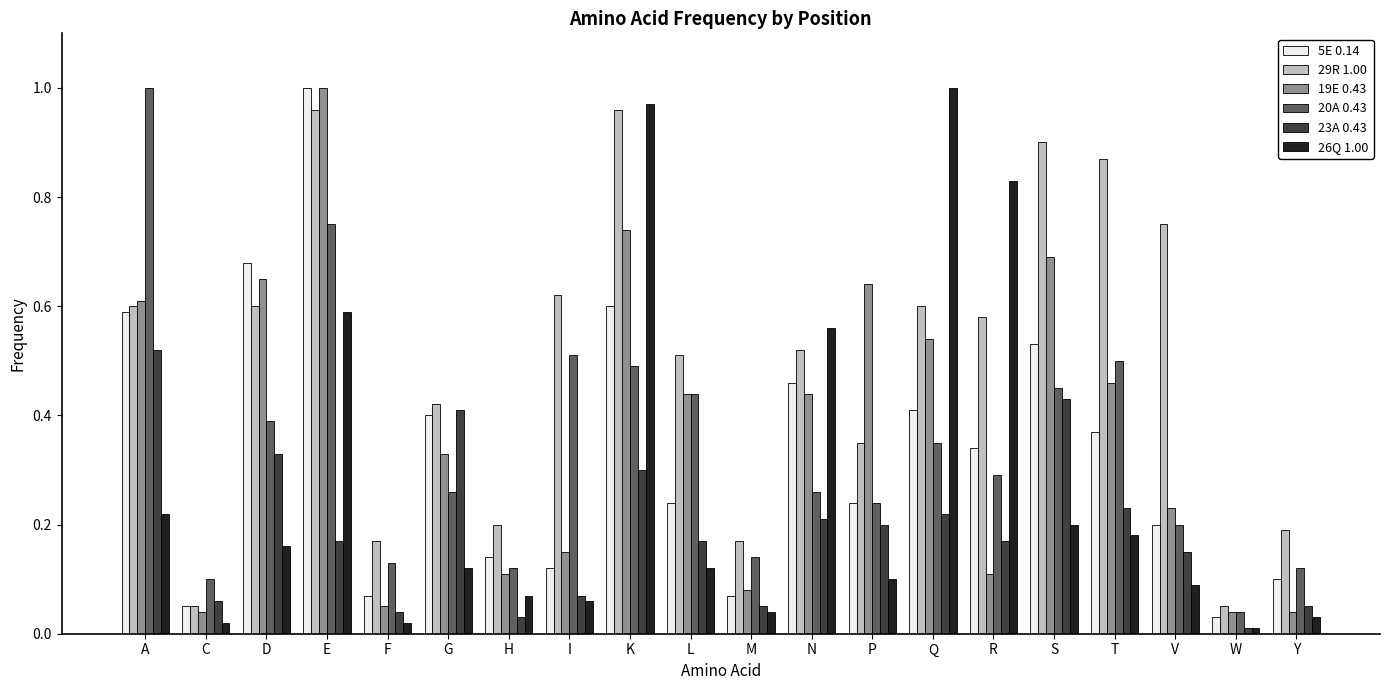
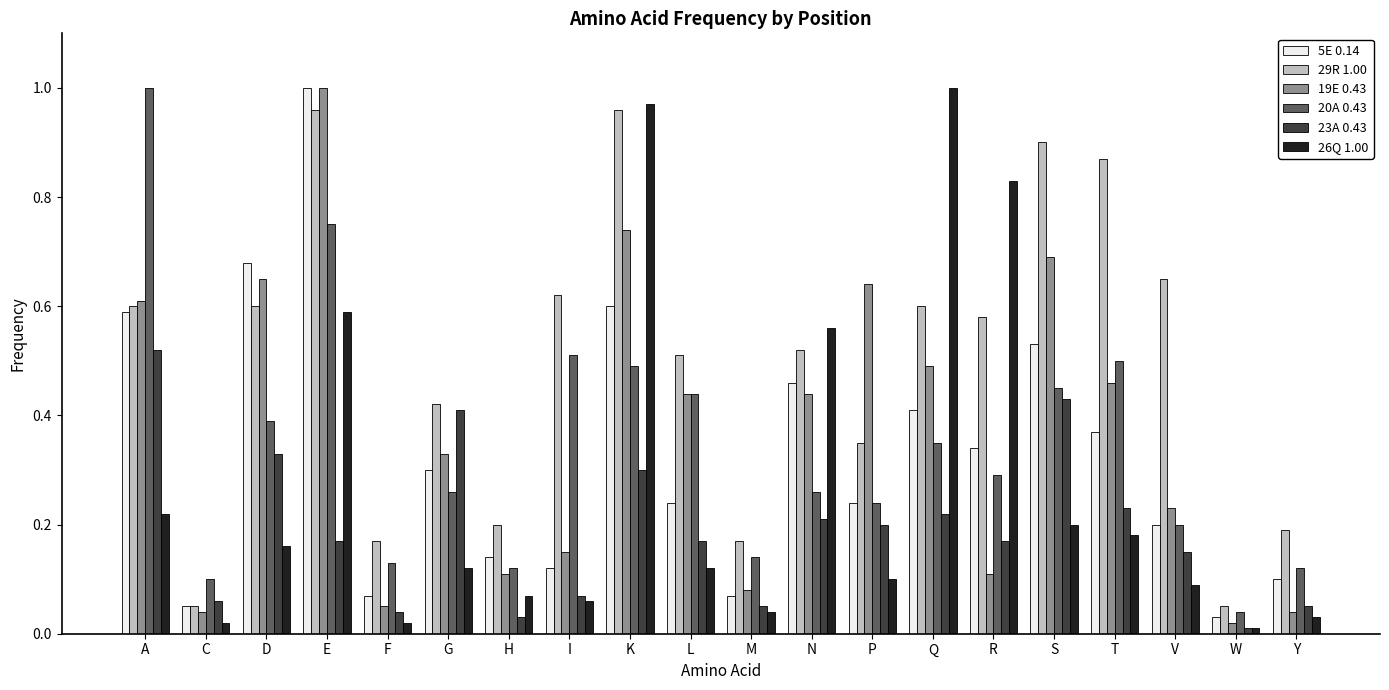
  {
    "5E 0.14": {
      "A": 0.59,
      "C": 0.05,
      "D": 0.68,
      "E": 1.0,
      "F": 0.07,
-     "G": 0.4,
+     "G": 0.3,
      "H": 0.14,
      "I": 0.12,
      "K": 0.6,
      "L": 0.24,
      "M": 0.07,
      "N": 0.46,
      "P": 0.24,
      "Q": 0.41,
      "R": 0.34,
      "S": 0.53,
      "T": 0.37,
      "V": 0.2,
      "W": 0.03,
      "Y": 0.1
    },
    "29R 1.00": {
      "A": 0.60,
      "C": 0.05,
      "D": 0.60,
      "E": 0.96,
      "F": 0.17,
      "G": 0.42,
      "H": 0.20,
      "I": 0.62,
      "K": 0.96,
      "L": 0.51,
      "M": 0.17,
      "N": 0.52,
      "P": 0.35,
      "Q": 0.60,
      "R": 0.58,
      "S": 0.90,
      "T": 0.87,
-     "V": 0.75,
+     "V": 0.65,
      "W": 0.05,
      "Y": 0.19
    },
    "19E 0.43": {
      "A": 0.61,
      "C": 0.04,
      "D": 0.65,
      "E": 1.00,
      "F": 0.05,
      "G": 0.33,
      "H": 0.11,
      "I": 0.15,
      "K": 0.74,
      "L": 0.44,
      "M": 0.08,
      "N": 0.44,
      "P": 0.64,
-     "Q": 0.54,
+     "Q": 0.49,
      "R": 0.11,
      "S": 0.69,
      "T": 0.46,
      "V": 0.23,
-     "W": 0.04,
+     "W": 0.02,
      "Y": 0.04
    }
  }
